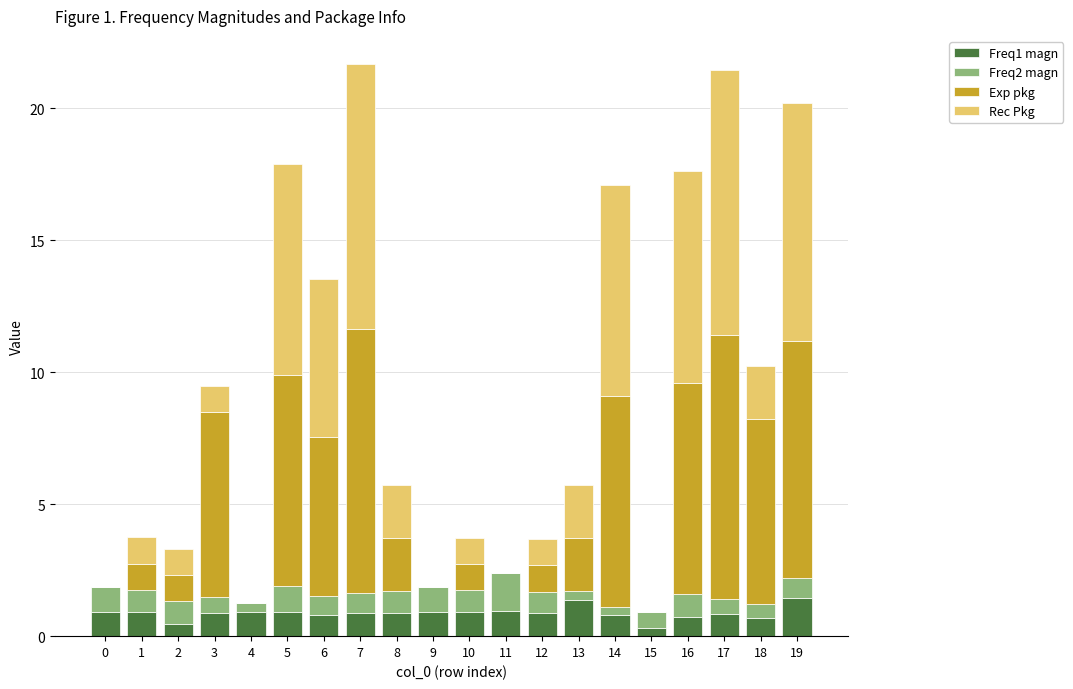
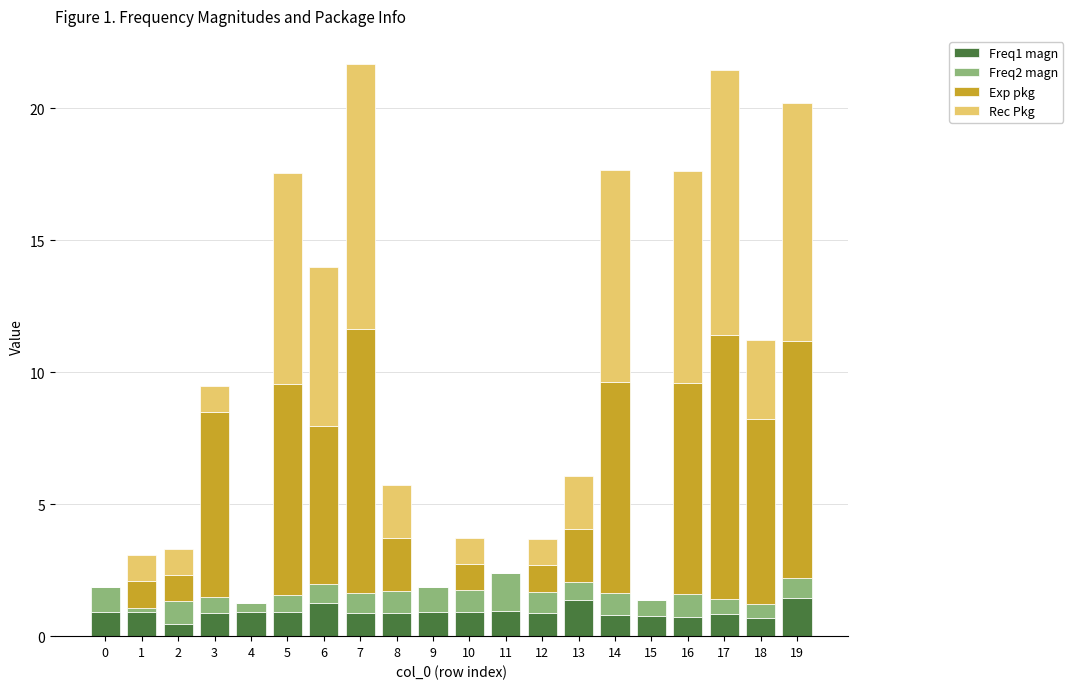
  {
    "Freq1 magn": {
      "0": 0.9,
      "1": 0.9,
      "2": 0.5,
      "3": 0.9,
      "4": 0.9,
      "5": 0.9,
-     "6": 0.8,
+     "6": 1.2,
      "7": 0.9,
      "8": 0.9,
      "9": 0.9,
      "10": 0.9,
      "11": 0.9,
      "12": 0.9,
      "13": 1.4,
      "14": 0.8,
-     "15": 0.3,
+     "15": 0.8,
      "16": 0.7,
      "17": 0.8,
      "18": 0.7,
      "19": 1.4
    },
    "Freq2 magn": {
      "0": 0.9,
-     "1": 0.8,
+     "1": 0.2,
      "2": 0.8,
      "3": 0.6,
      "4": 0.3,
-     "5": 1.0,
+     "5": 0.7,
      "6": 0.7,
      "7": 0.8,
      "8": 0.8,
      "9": 0.9,
      "10": 0.8,
      "11": 1.5,
      "12": 0.8,
-     "13": 0.3,
-     "14": 0.3,
+     "13": 0.7,
+     "14": 0.8,
      "15": 0.6,
      "16": 0.9,
      "17": 0.6,
      "18": 0.6,
      "19": 0.7
    },
    "Exp pkg": {
      "0": 0.0,
      "1": 1.0,
      "2": 1.0,
      "3": 7.0,
      "4": 0.0,
      "5": 8.0,
      "6": 6.0,
      "7": 10.0,
      "8": 2.0,
      "9": 0.0,
      "10": 1.0,
      "11": 0.0,
      "12": 1.0,
      "13": 2.0,
      "14": 8.0,
      "15": 0.0,
      "16": 8.0,
      "17": 10.0,
      "18": 7.0,
      "19": 9.0
    },
    "Rec Pkg": {
      "0": 0,
      "1": 1,
      "2": 1,
      "3": 1,
      "4": 0,
      "5": 8,
      "6": 6,
      "7": 10,
      "8": 2,
      "9": 0,
      "10": 1,
      "11": 0,
      "12": 1,
      "13": 2,
      "14": 8,
      "15": 0,
      "16": 8,
      "17": 10,
-     "18": 2,
+     "18": 3,
      "19": 9
    }
  }
